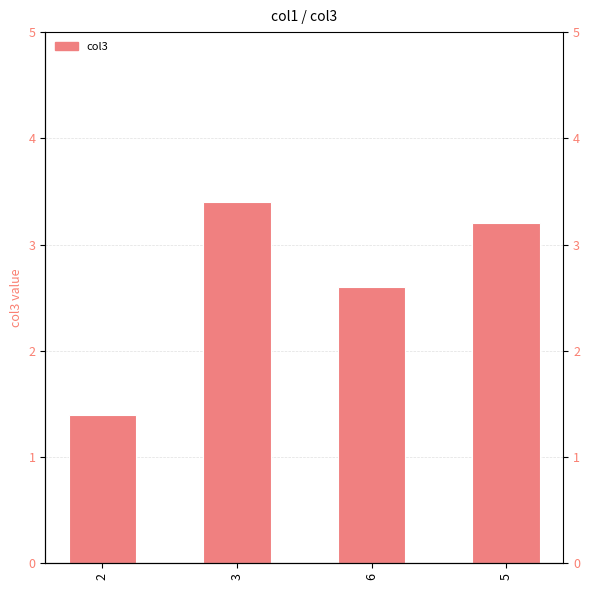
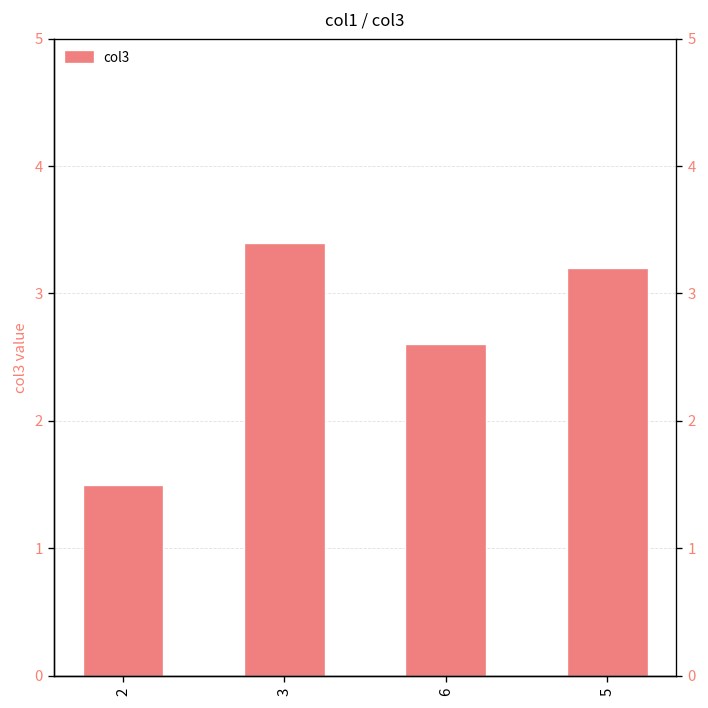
  {
-   "2": 1.4,
+   "2": 1.5,
    "3": 3.4,
    "6": 2.6,
    "5": 3.2
  }
